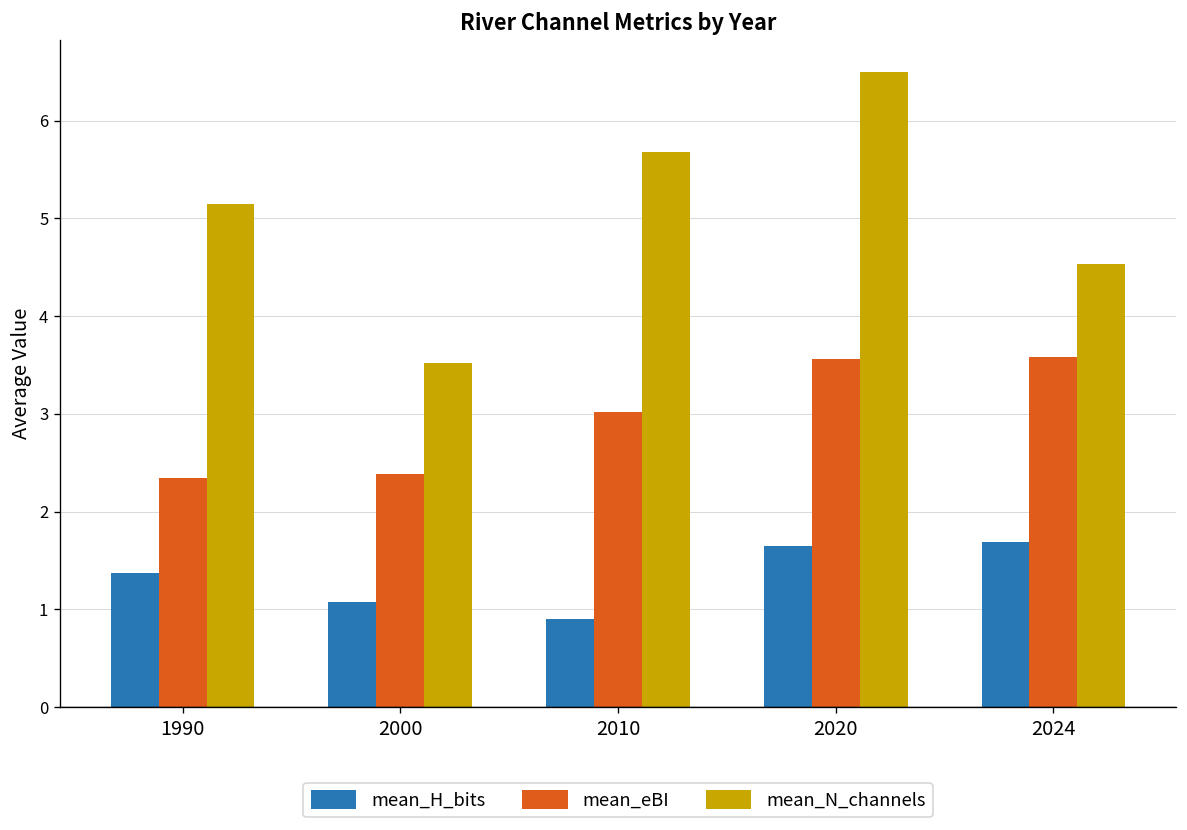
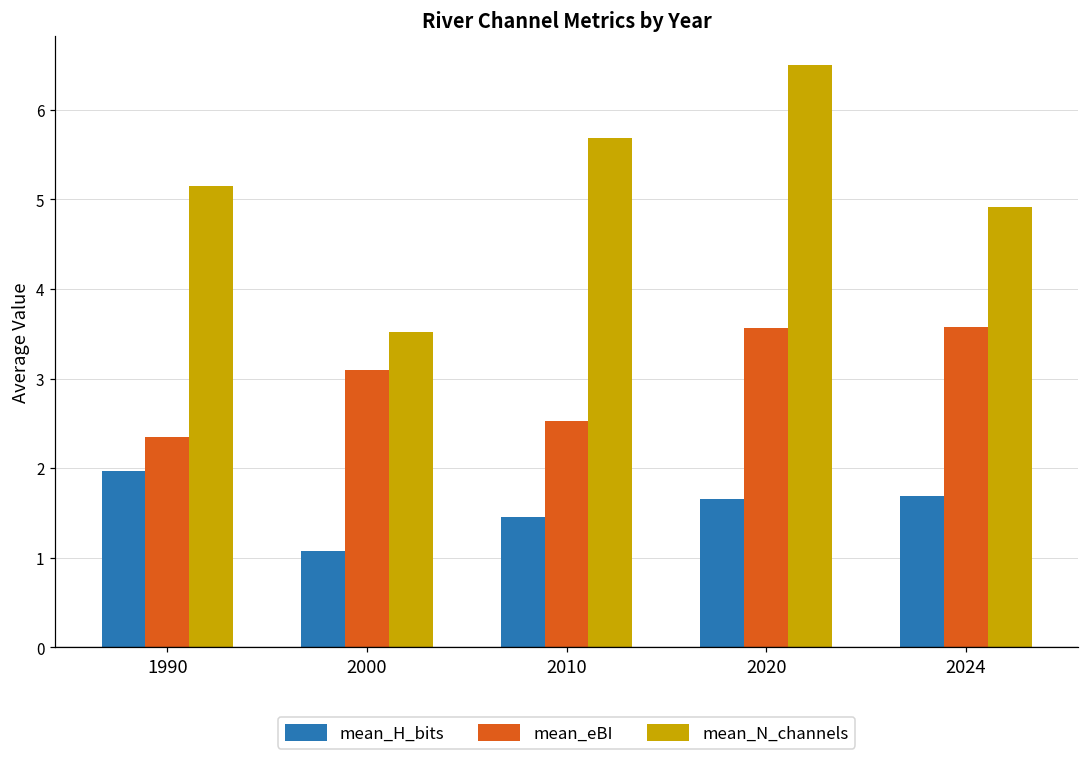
  {
    "mean_H_bits": {
-     "1990": 1.4,
+     "1990": 2.0,
      "2000": 1.1,
-     "2010": 0.9,
+     "2010": 1.5,
      "2020": 1.6,
      "2024": 1.7
    },
    "mean_eBI": {
      "1990": 2.3,
-     "2000": 2.4,
-     "2010": 3.0,
+     "2000": 3.1,
+     "2010": 2.5,
      "2020": 3.6,
      "2024": 3.6
    },
    "mean_N_channels": {
      "1990": 5.1,
      "2000": 3.5,
      "2010": 5.7,
      "2020": 6.5,
-     "2024": 4.5
+     "2024": 4.9
    }
  }
